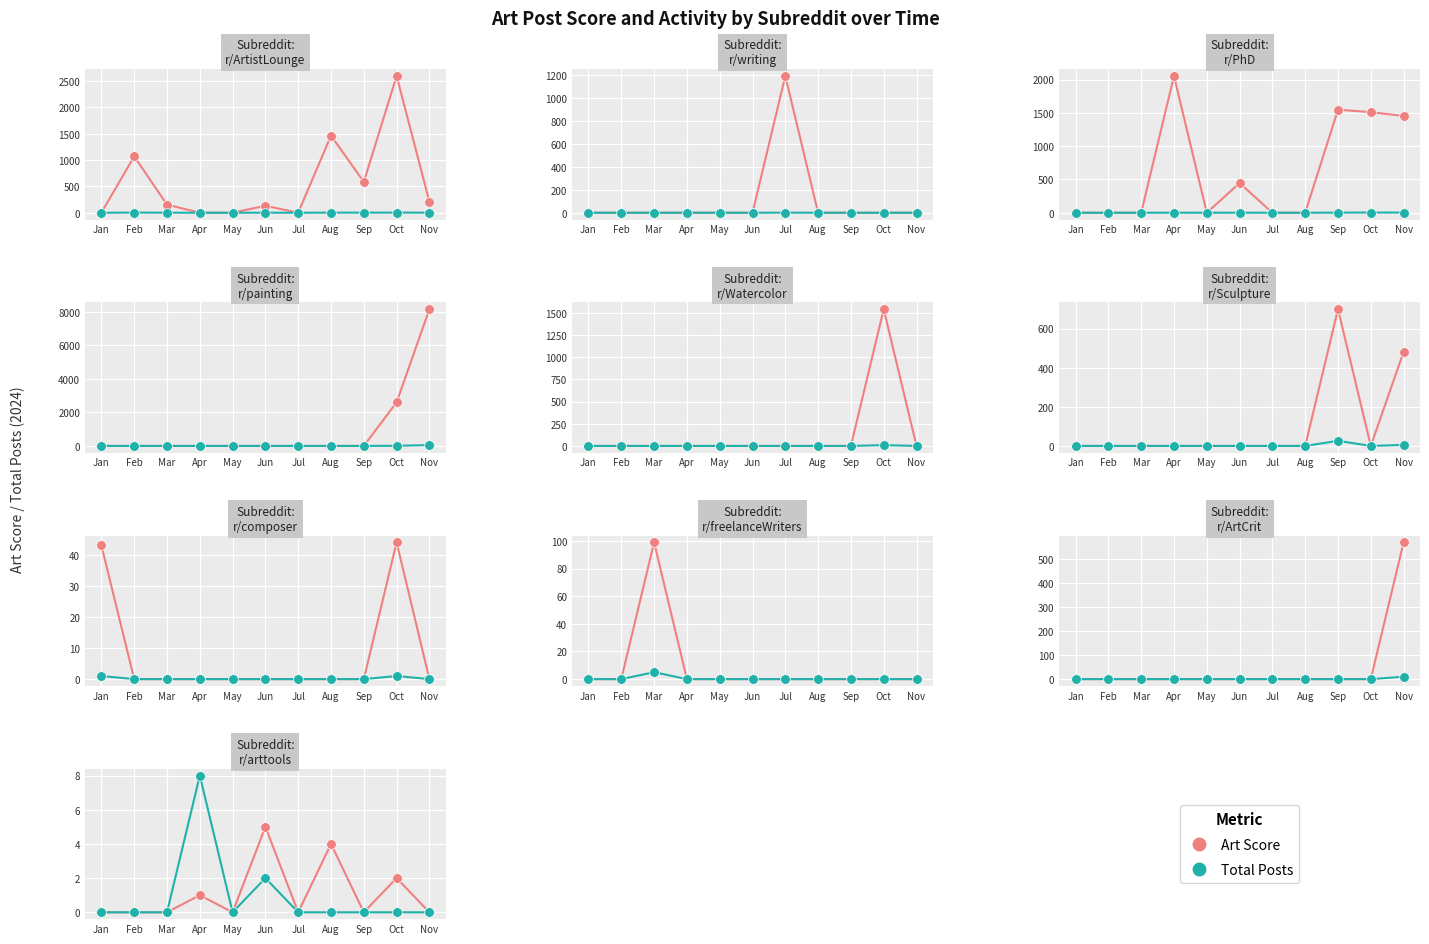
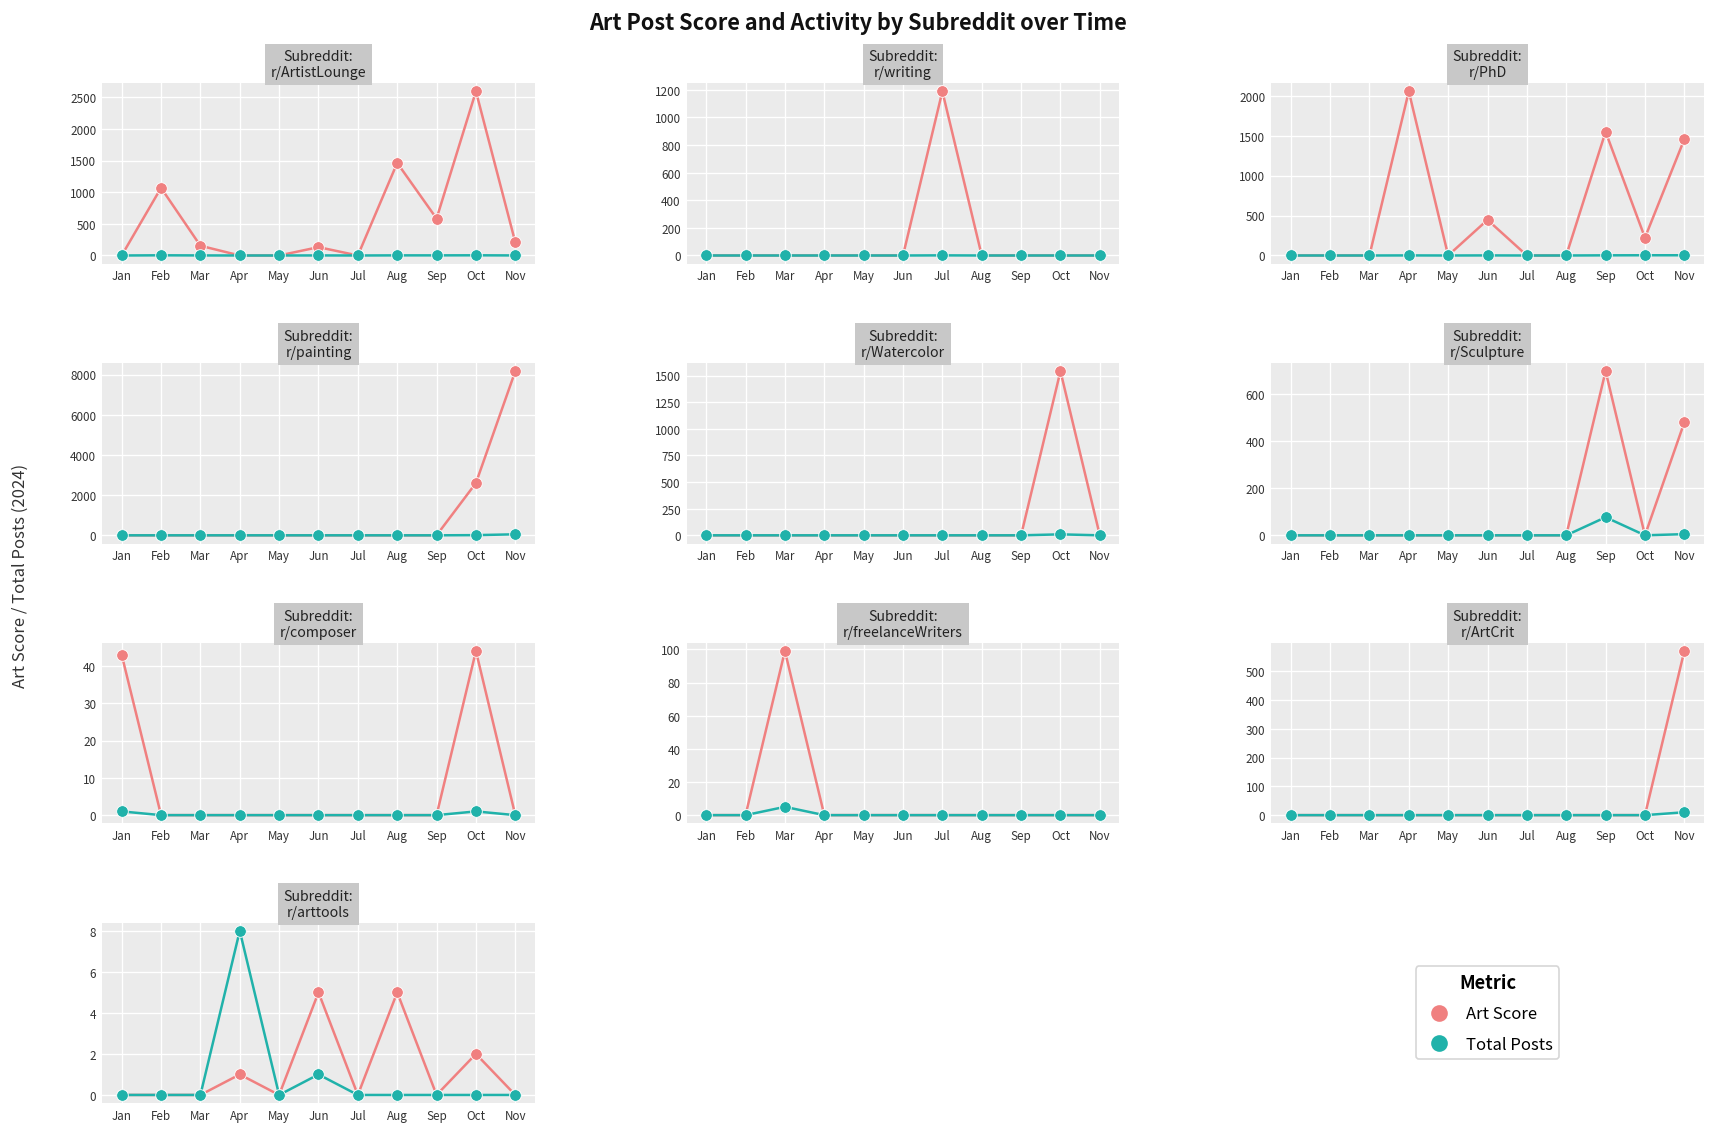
  {
    "Subreddit: r/ArtistLounge": {
      "Art Score": {
        "Feb": 1100,
        "Mar": 200,
        "Jun": 100,
        "Aug": 1500,
        "Sep": 600,
        "Oct": 2600,
        "Nov": 200
      },
      "Total Posts": {
        "Feb": 0,
        "Mar": 0,
        "Jun": 0,
        "Aug": 0,
        "Sep": 0,
        "Oct": 0,
        "Nov": 0
      }
    },
    "Subreddit: r/writing": {
      "Art Score": {
        "Jul": 1190
      },
      "Total Posts": {
        "Jul": 0
      }
    },
    "Subreddit: r/PhD": {
      "Art Score": {
        "Apr": 2100,
        "Jun": 400,
        "Sep": 1500,
-       "Oct": 1500,
+       "Oct": 200,
        "Nov": 1500
      },
      "Total Posts": {
        "Apr": 0,
        "Jun": 0,
        "Sep": 0,
        "Oct": 0,
        "Nov": 0
      }
    },
    "Subreddit: r/painting": {
      "Art Score": {
        "Oct": 2600,
        "Nov": 8200
      },
      "Total Posts": {
        "Oct": 0,
        "Nov": 100
      }
    },
    "Subreddit: r/Watercolor": {
      "Art Score": {
        "Oct": 1500
      },
      "Total Posts": {
        "Oct": 0
      }
    },
    "Subreddit: r/Sculpture": {
      "Art Score": {
        "Sep": 700,
        "Nov": 480
      },
      "Total Posts": {
-       "Sep": 30,
+       "Sep": 80,
        "Nov": 10
      }
    },
    "Subreddit: r/composer": {
      "Art Score": {
        "Jan": 43,
        "Oct": 44
      },
      "Total Posts": {
        "Jan": 1,
        "Oct": 1
      }
    },
    "Subreddit: r/freelanceWriters": {
      "Art Score": {
        "Mar": 99
      },
      "Total Posts": {
        "Mar": 5
      }
    },
    "Subreddit: r/ArtCrit": {
      "Art Score": {
        "Nov": 570
      },
      "Total Posts": {
        "Nov": 10
      }
    },
    "Subreddit: r/arttools": {
      "Art Score": {
        "Apr": 1,
        "Jun": 5,
-       "Aug": 4,
+       "Aug": 5,
        "Oct": 2
      },
      "Total Posts": {
        "Apr": 8,
-       "Jun": 2,
+       "Jun": 1,
        "Aug": 0,
        "Oct": 0
      }
    }
  }
